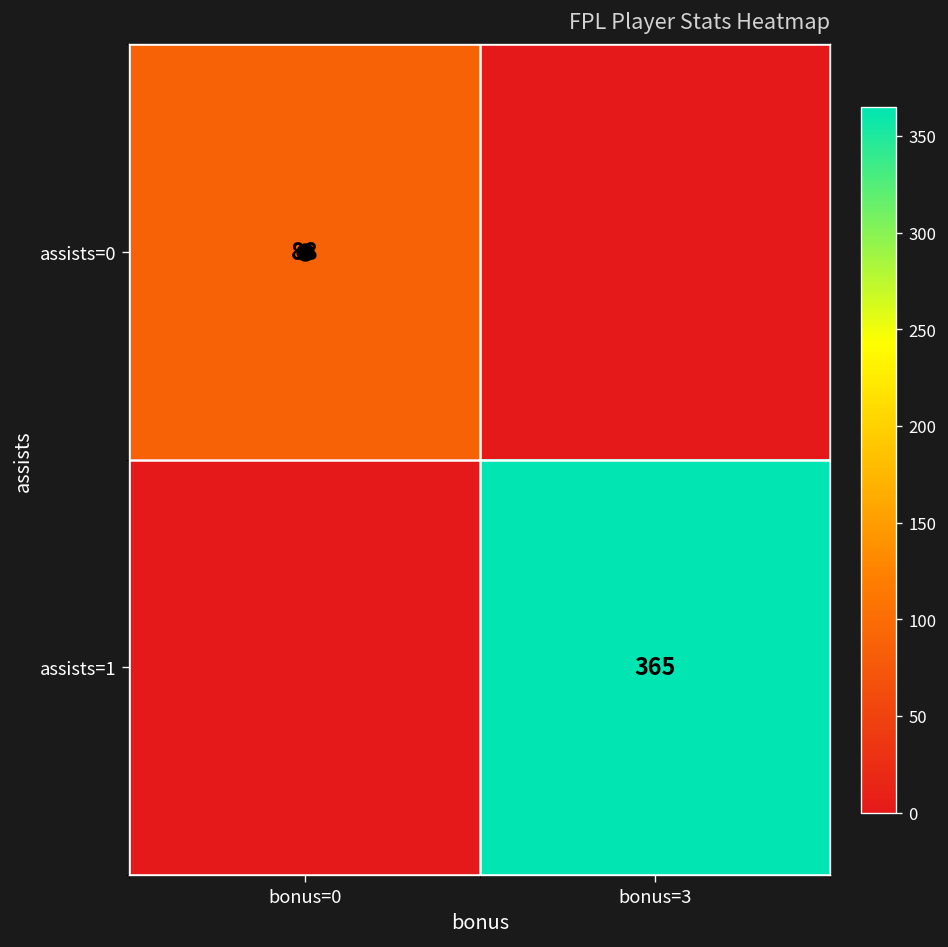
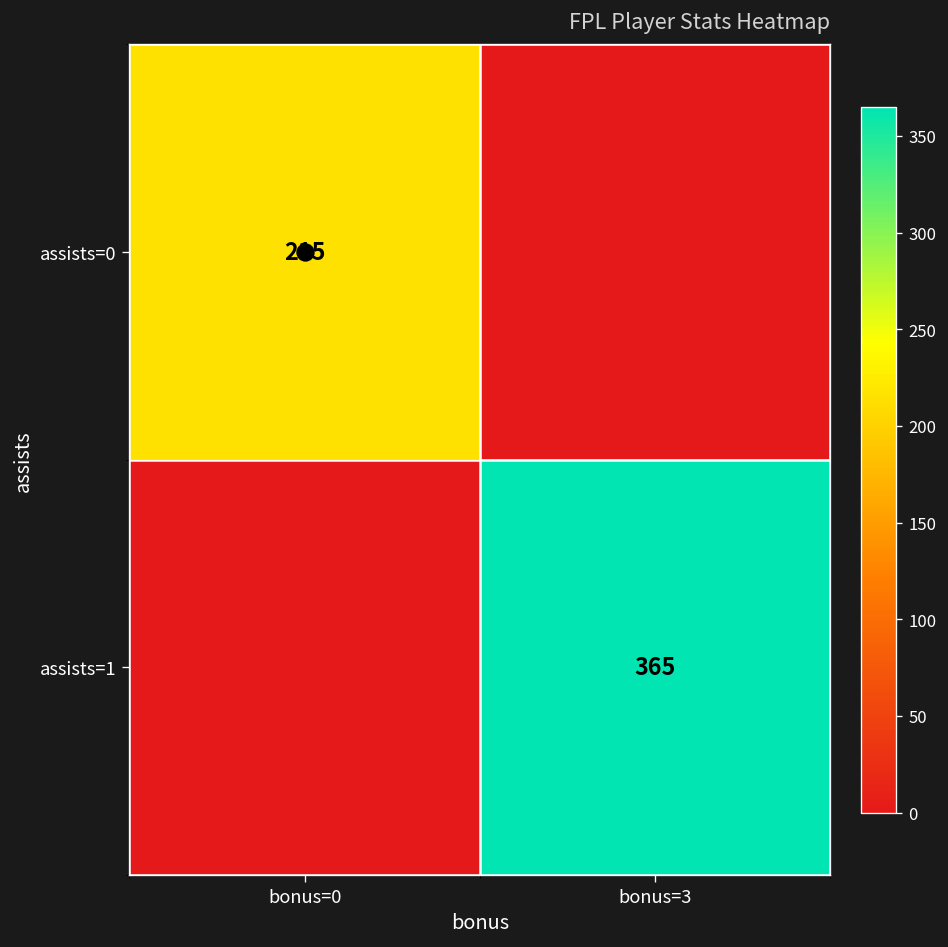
  {
    "assists=0": {
-     "bonus=0": 88
+     "bonus=0": 215
    },
    "assists=1": {
      "bonus=3": 365
    }
  }
